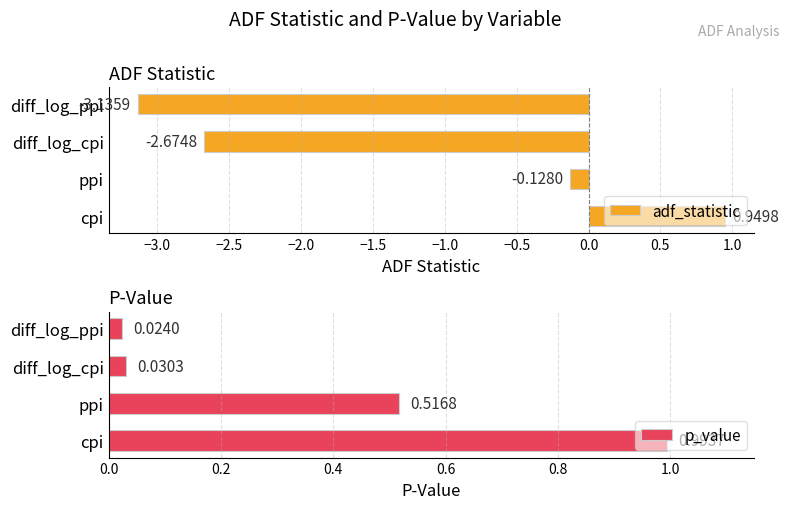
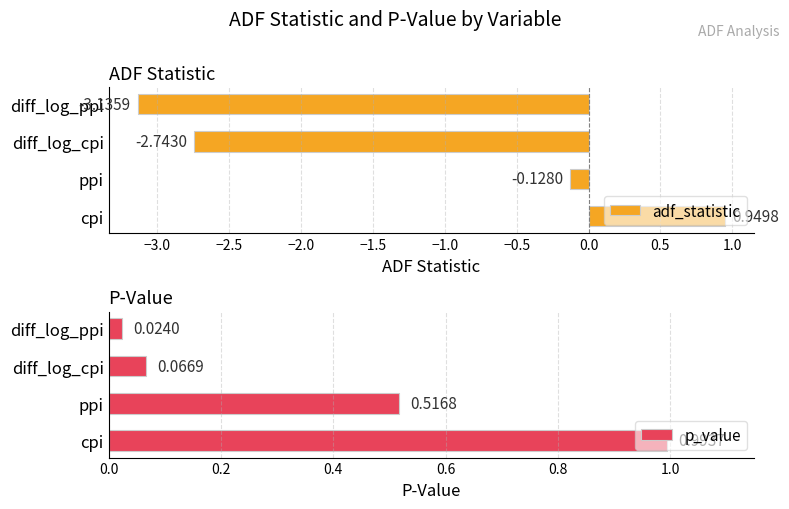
  {
    "ADF Statistic": {
      "diff_log_ppi": -3.1359,
-     "diff_log_cpi": -2.6748,
+     "diff_log_cpi": -2.7430,
      "ppi": -0.1280
    },
    "P-Value": {
      "diff_log_ppi": 0.0240,
-     "diff_log_cpi": 0.0303,
+     "diff_log_cpi": 0.0669,
      "ppi": 0.5168
    }
  }
